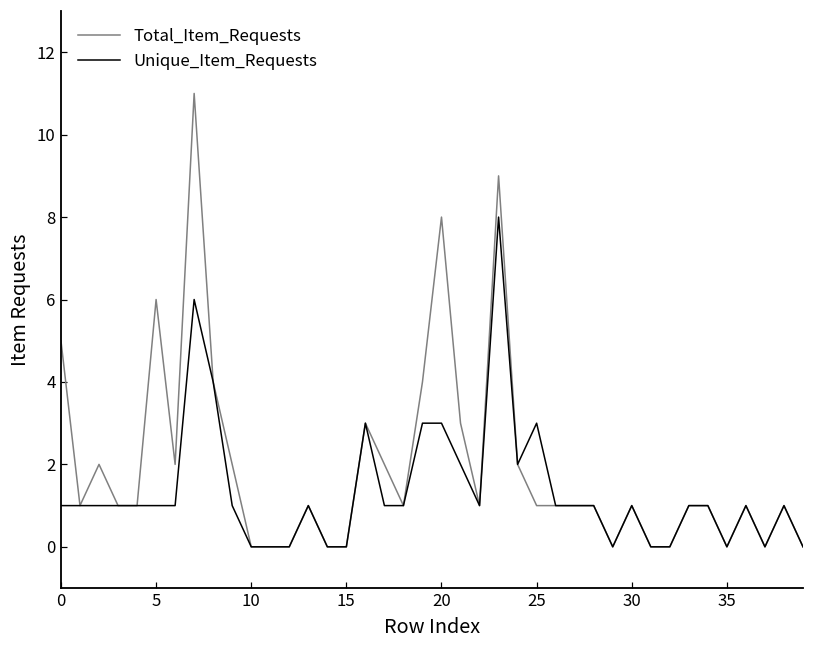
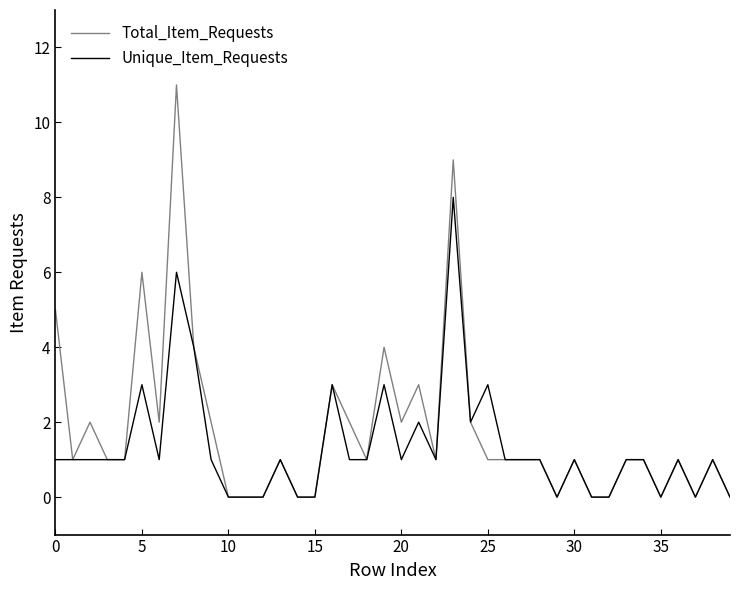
  {
    "Total_Item_Requests": {
      "0": 5,
      "5": 6,
-     "20": 8,
+     "20": 2,
      "25": 1
    },
    "Unique_Item_Requests": {
      "0": 1,
-     "5": 1,
-     "20": 3,
+     "5": 3,
+     "20": 1,
      "25": 3
    }
  }
